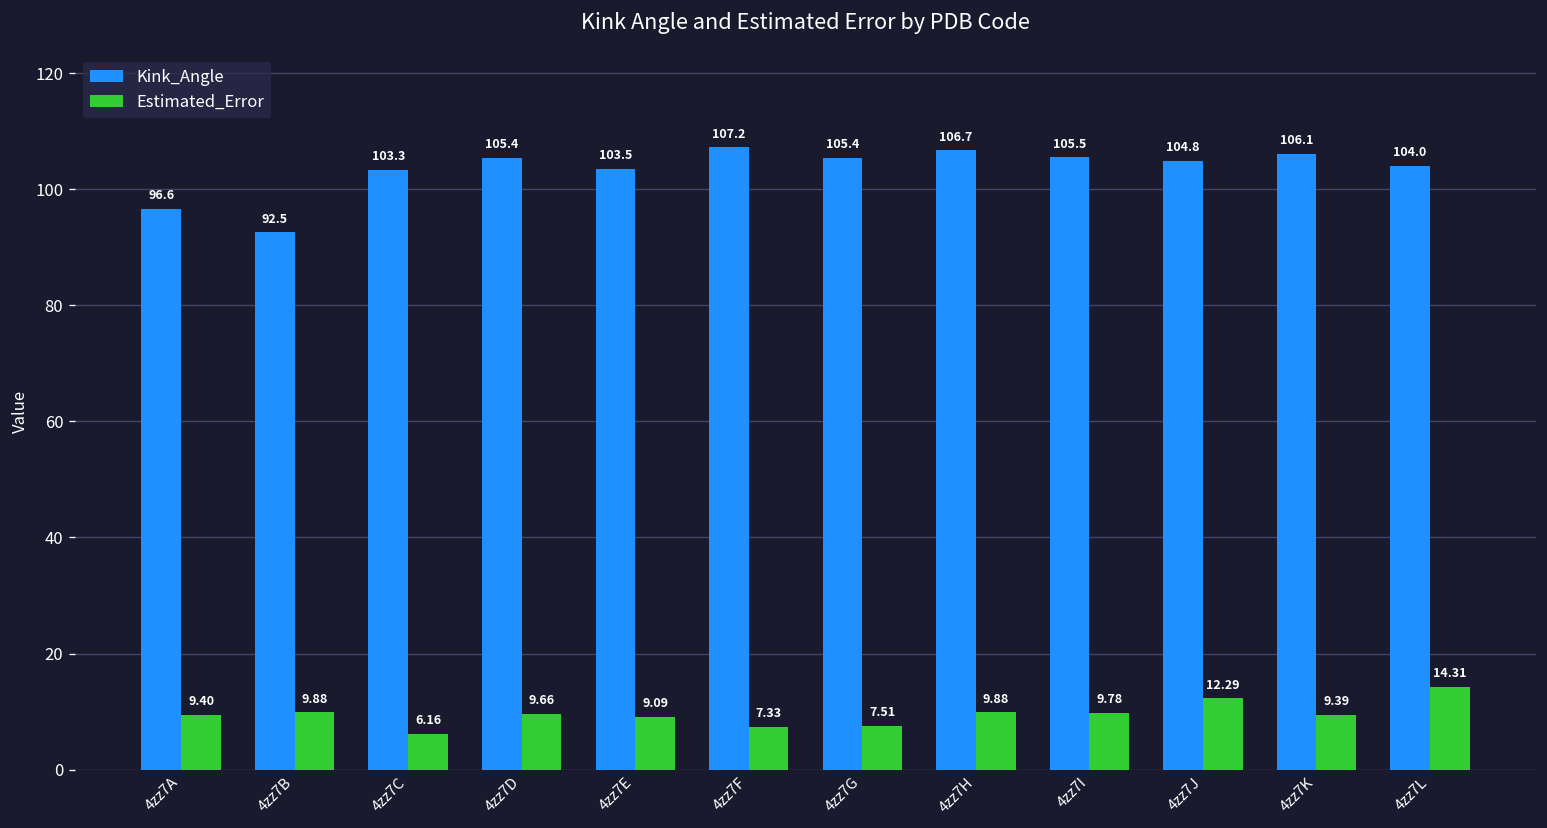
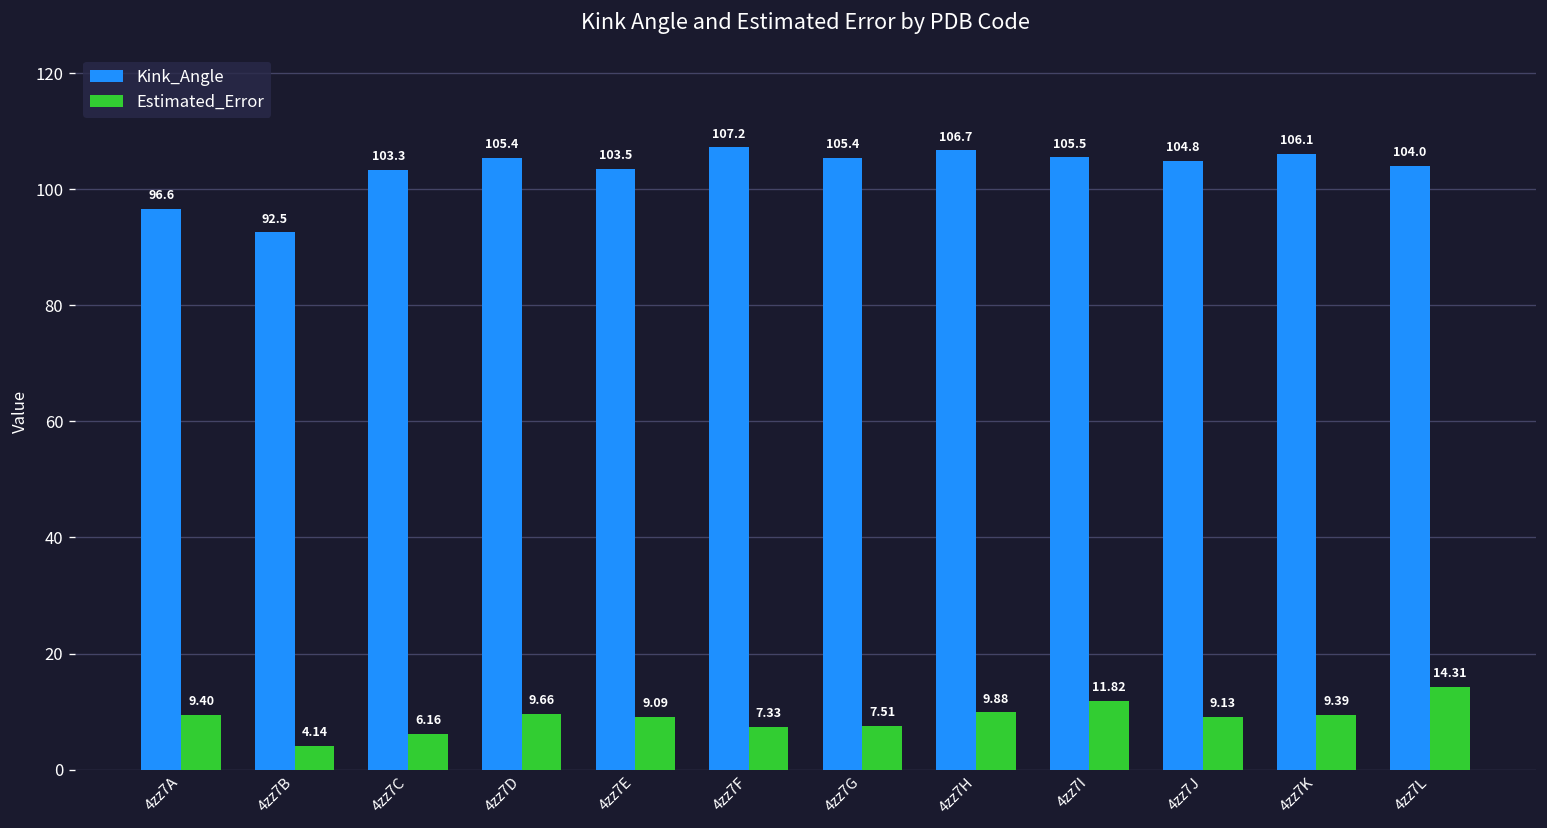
  {
    "Kink_Angle": {
      "4zz7A": 96.6,
      "4zz7B": 92.5,
      "4zz7C": 103.3,
      "4zz7D": 105.4,
      "4zz7E": 103.5,
      "4zz7F": 107.2,
      "4zz7G": 105.4,
      "4zz7H": 106.7,
      "4zz7I": 105.5,
      "4zz7J": 104.8,
      "4zz7K": 106.1,
      "4zz7L": 104.0
    },
    "Estimated_Error": {
      "4zz7A": 9.40,
-     "4zz7B": 9.88,
+     "4zz7B": 4.14,
      "4zz7C": 6.16,
      "4zz7D": 9.66,
      "4zz7E": 9.09,
      "4zz7F": 7.33,
      "4zz7G": 7.51,
      "4zz7H": 9.88,
-     "4zz7I": 9.78,
-     "4zz7J": 12.29,
+     "4zz7I": 11.82,
+     "4zz7J": 9.13,
      "4zz7K": 9.39,
      "4zz7L": 14.31
    }
  }
